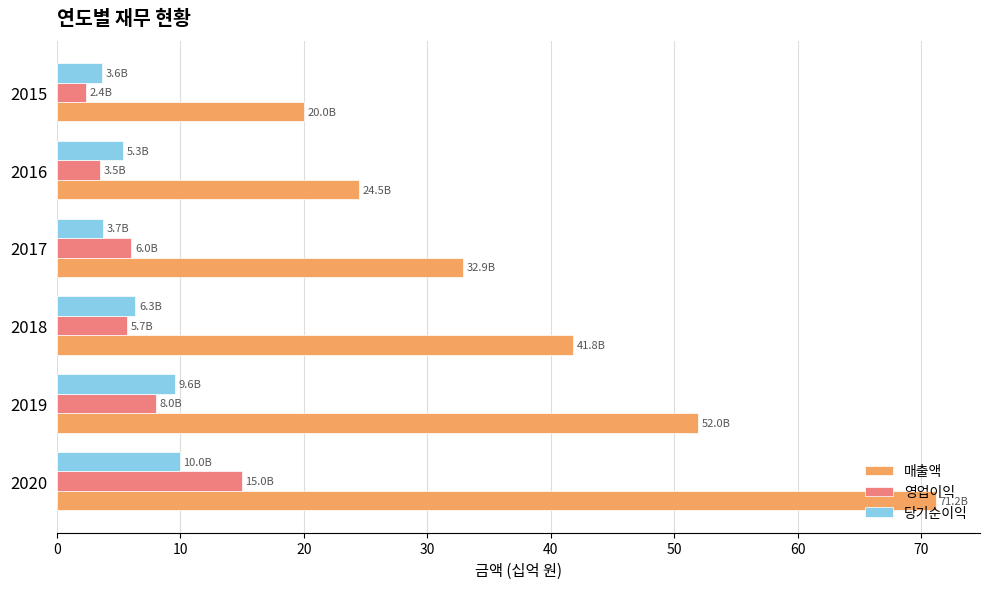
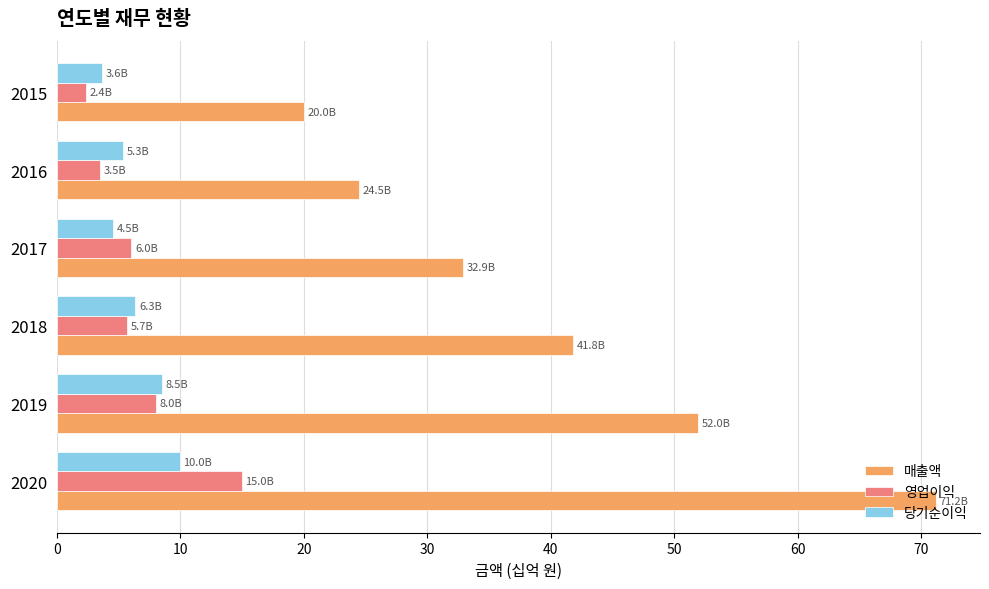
  {
    "당기순이익": {
      "2015": "3.6B",
      "2016": "5.3B",
-     "2017": "3.7B",
+     "2017": "4.5B",
      "2018": "6.3B",
-     "2019": "9.6B",
+     "2019": "8.5B",
      "2020": "10.0B"
    }
  }
